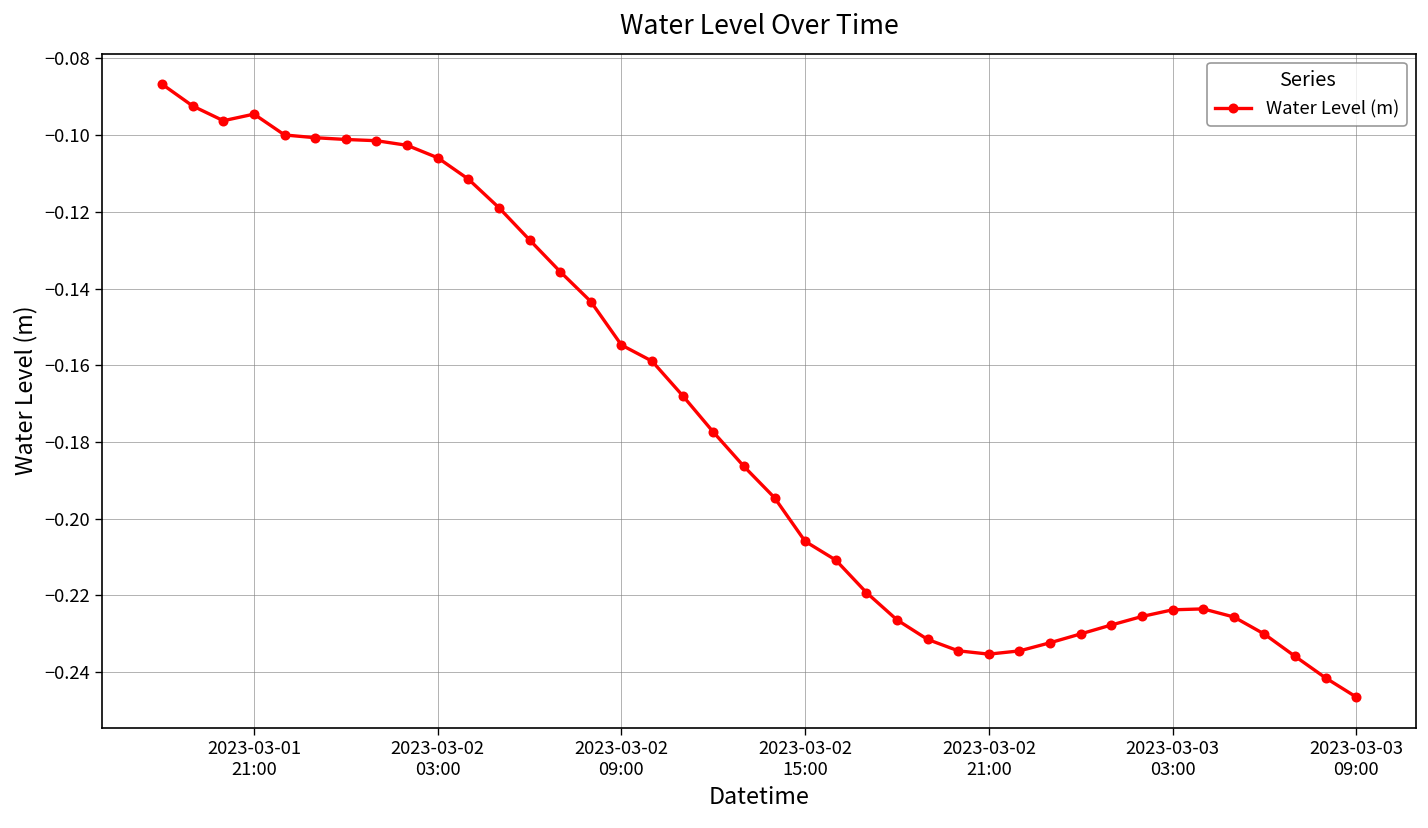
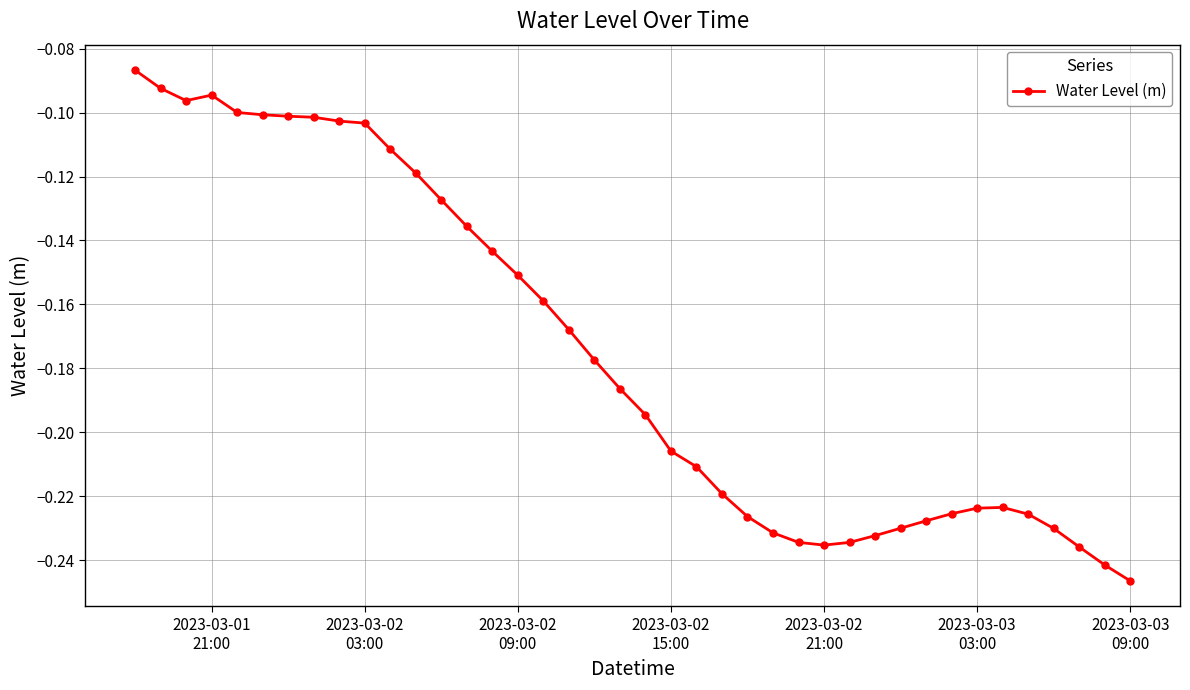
  {
    "2023-03-01 21:00": -0.095,
-   "2023-03-02 03:00": -0.106,
-   "2023-03-02 09:00": -0.155,
+   "2023-03-02 03:00": -0.103,
+   "2023-03-02 09:00": -0.151,
    "2023-03-02 15:00": -0.206,
    "2023-03-02 21:00": -0.235,
    "2023-03-03 03:00": -0.224,
    "2023-03-03 09:00": -0.247
  }
